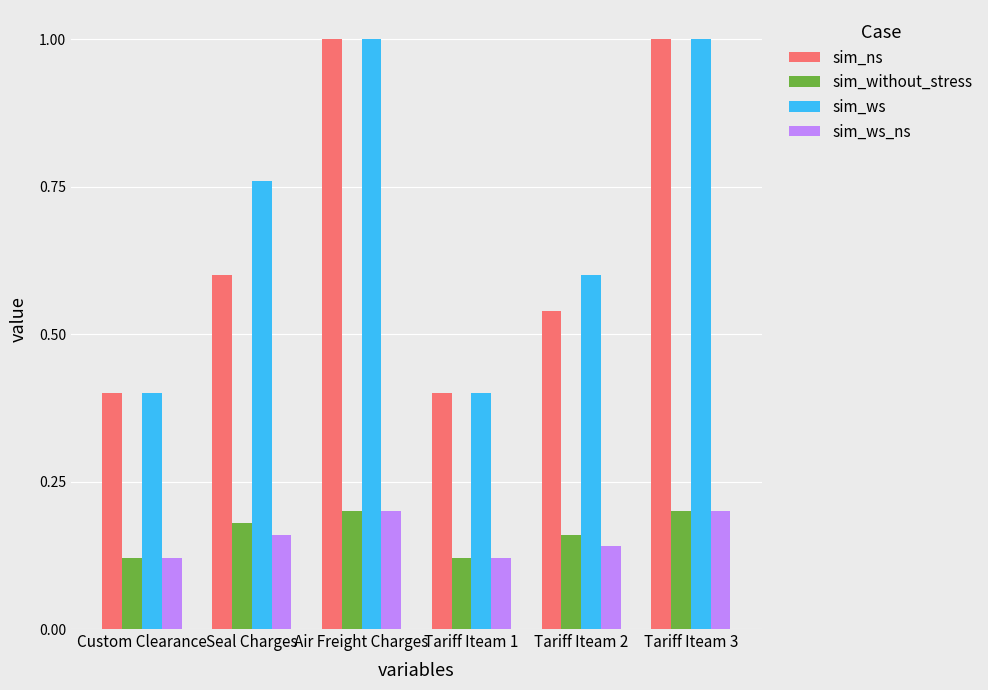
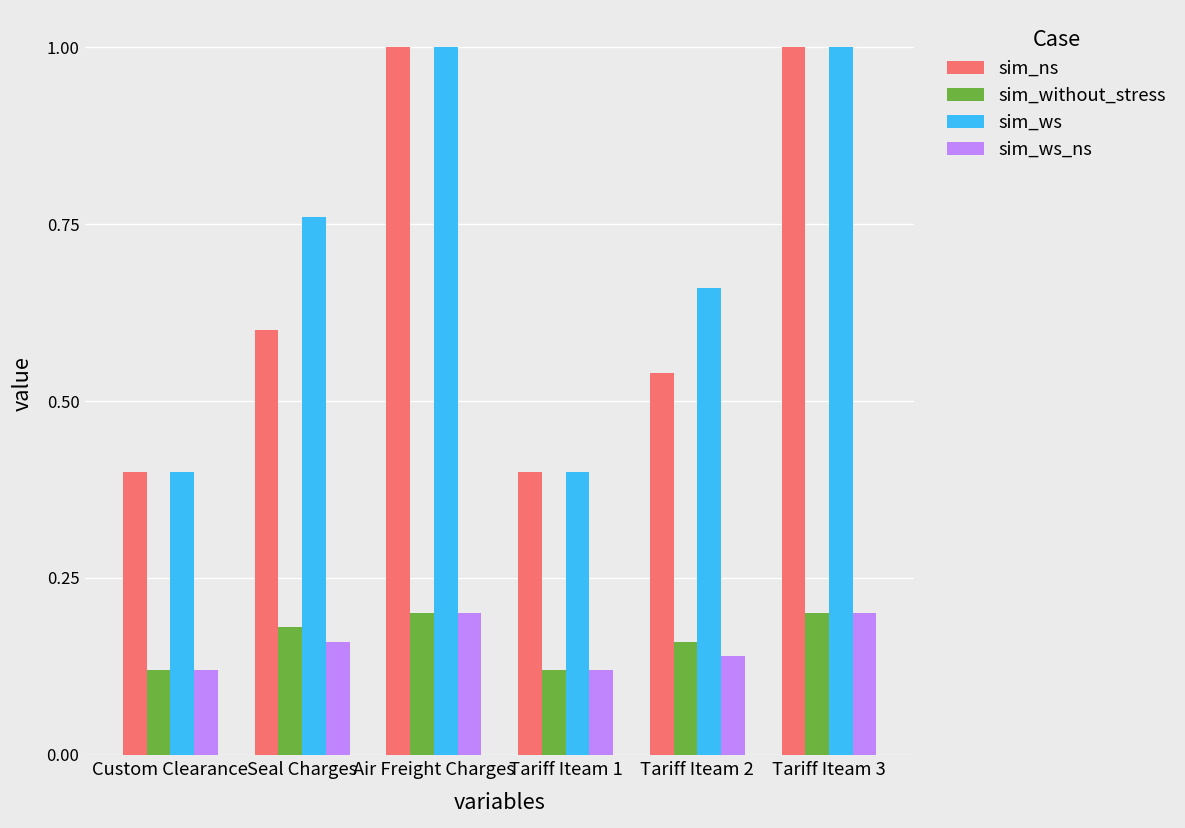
  {
    "sim_ns": {
      "Custom Clearance": 0.40,
      "Seal Charges": 0.60,
      "Air Freight Charges": 1.00,
      "Tariff Iteam 1": 0.40,
      "Tariff Iteam 2": 0.54,
      "Tariff Iteam 3": 1.00
    },
    "sim_without_stress": {
      "Custom Clearance": 0.12,
      "Seal Charges": 0.18,
      "Air Freight Charges": 0.20,
      "Tariff Iteam 1": 0.12,
      "Tariff Iteam 2": 0.16,
      "Tariff Iteam 3": 0.20
    },
    "sim_ws": {
      "Custom Clearance": 0.40,
      "Seal Charges": 0.76,
      "Air Freight Charges": 1.00,
      "Tariff Iteam 1": 0.40,
-     "Tariff Iteam 2": 0.60,
+     "Tariff Iteam 2": 0.66,
      "Tariff Iteam 3": 1.00
    },
    "sim_ws_ns": {
      "Custom Clearance": 0.12,
      "Seal Charges": 0.16,
      "Air Freight Charges": 0.20,
      "Tariff Iteam 1": 0.12,
      "Tariff Iteam 2": 0.14,
      "Tariff Iteam 3": 0.20
    }
  }
